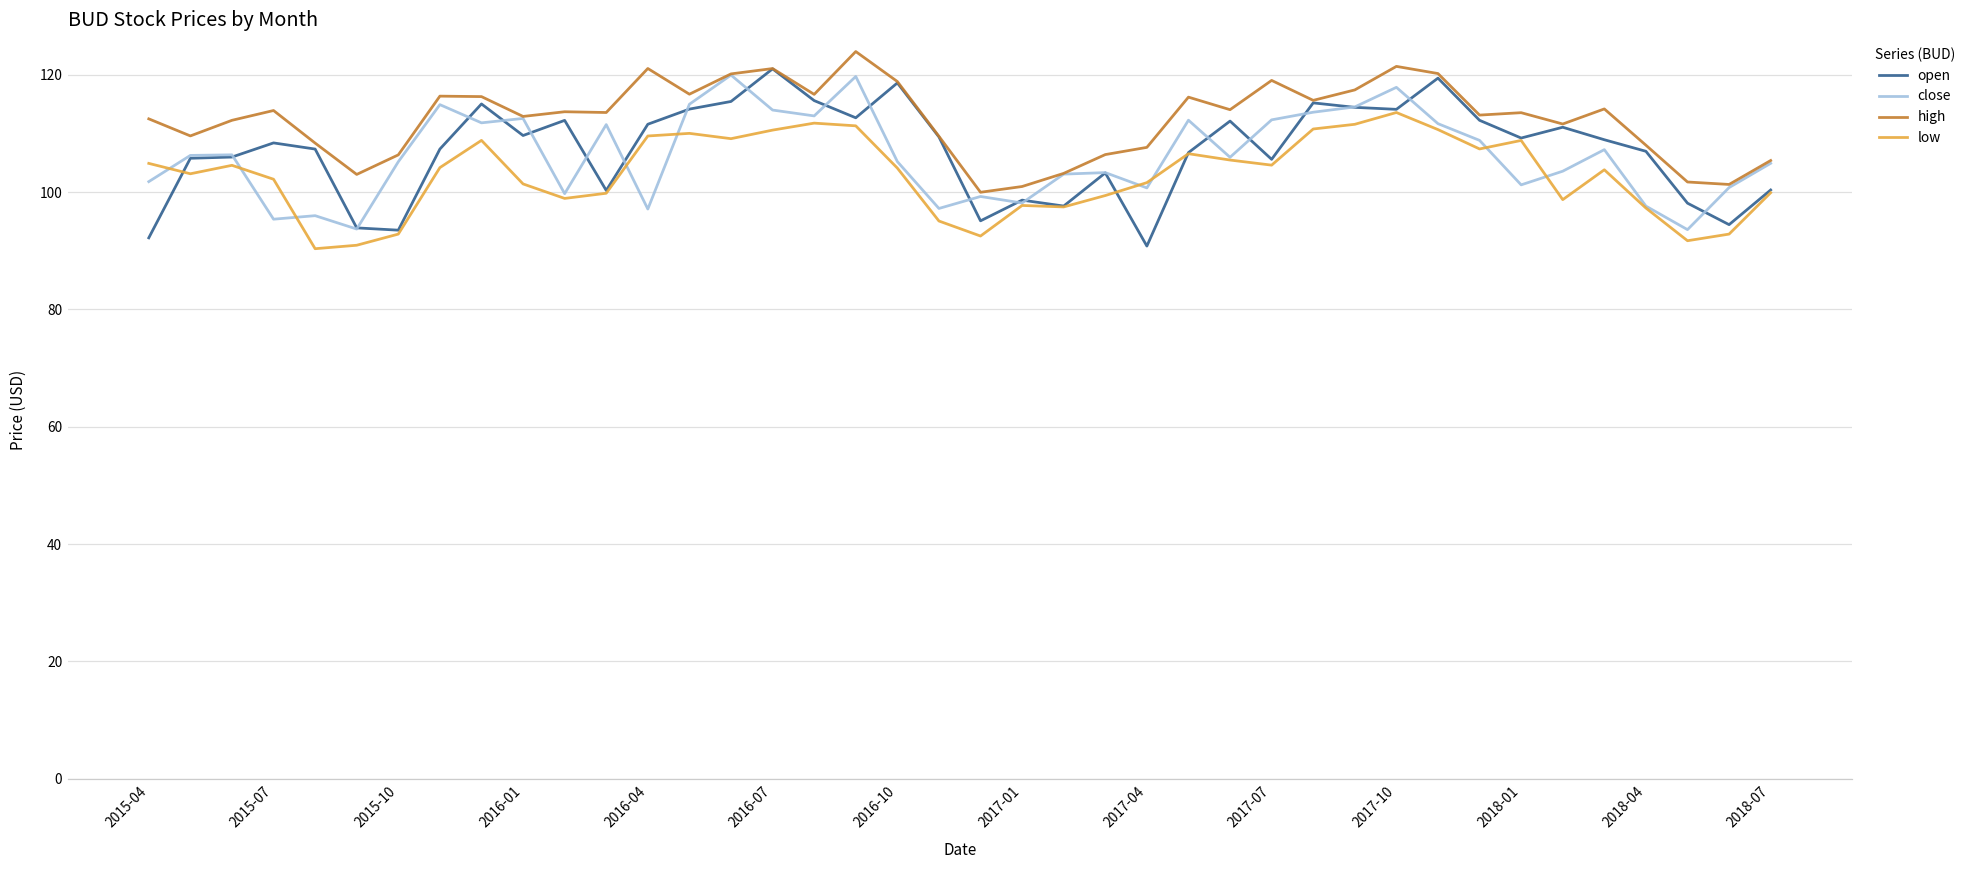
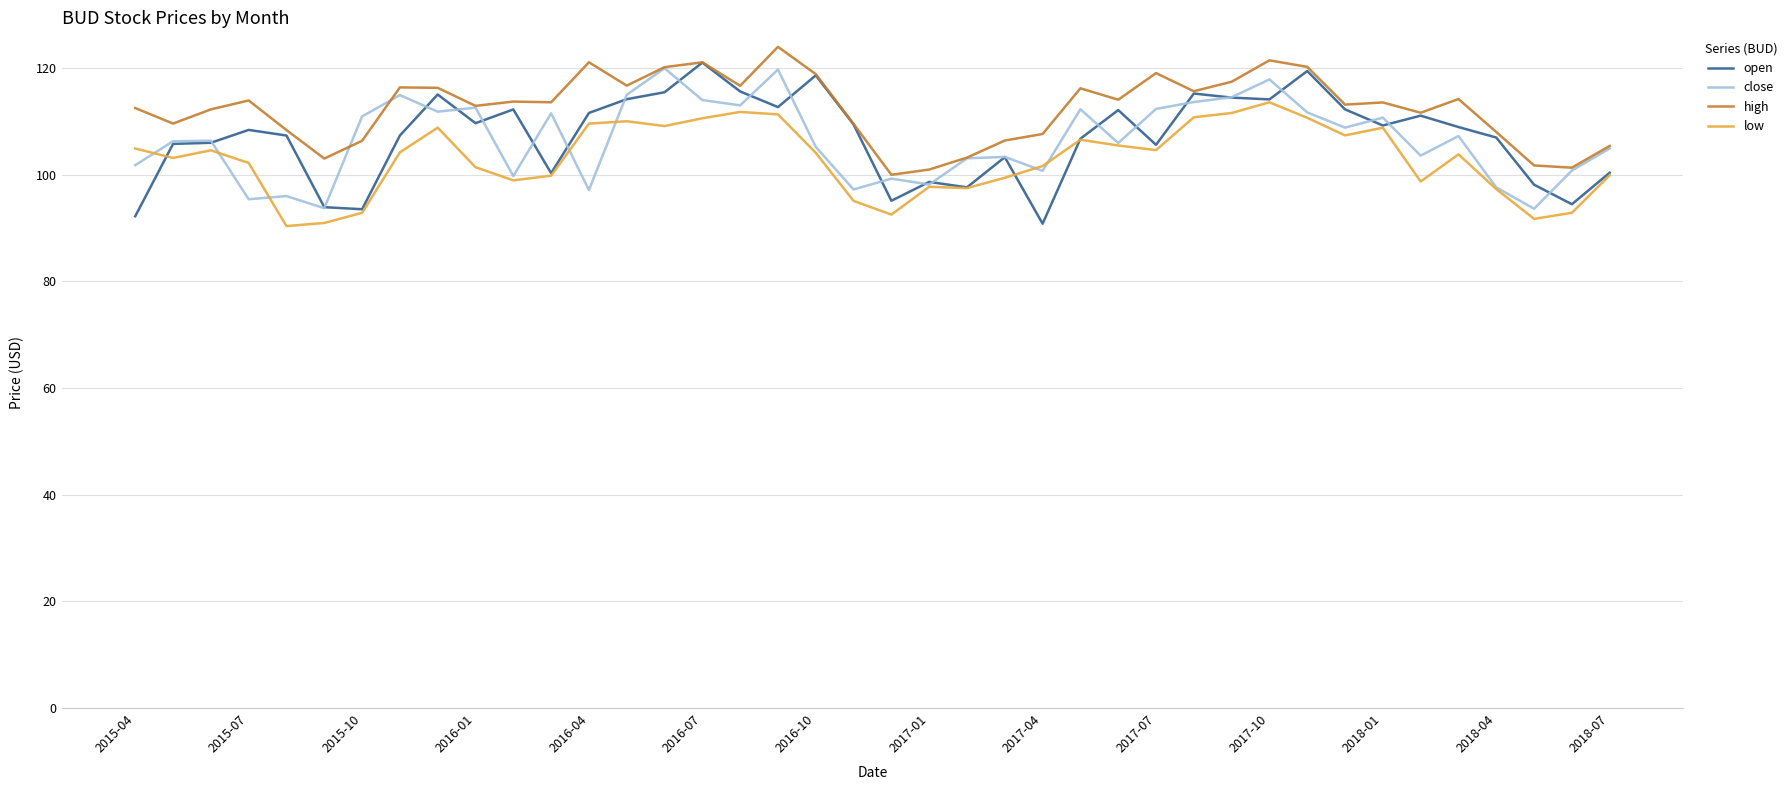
  {
    "open": {
      "2015-04": 92,
      "2015-07": 108,
      "2015-10": 94,
      "2016-01": 110,
      "2016-04": 112,
      "2017-01": 99,
      "2017-04": 91,
      "2017-07": 106,
      "2017-10": 114,
      "2018-04": 107
    },
    "close": {
      "2015-04": 102,
      "2015-07": 95,
-     "2015-10": 105,
+     "2015-10": 111,
      "2016-04": 97,
      "2016-07": 114,
      "2016-10": 105,
      "2017-04": 101,
      "2017-07": 112,
      "2017-10": 118,
-     "2018-01": 101,
+     "2018-01": 111,
      "2018-07": 105
    }
  }
